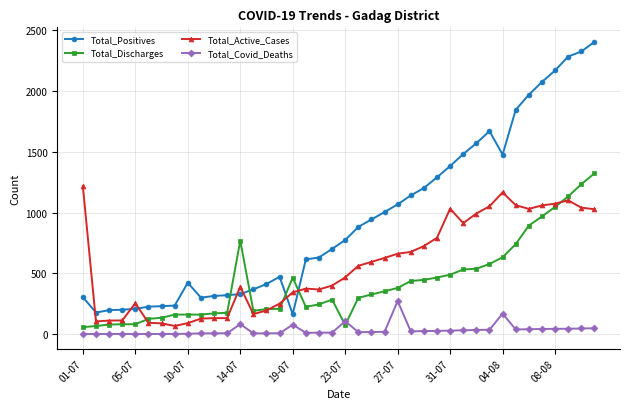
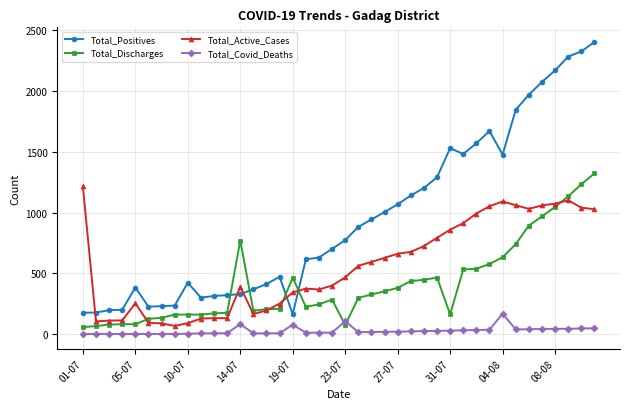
  {
    "Total_Positives": {
-     "01-07": 310,
-     "05-07": 210,
+     "01-07": 180,
+     "05-07": 390,
      "10-07": 420,
      "14-07": 330,
      "19-07": 170,
      "23-07": 770,
      "27-07": 1070,
-     "31-07": 1380,
+     "31-07": 1530,
      "04-08": 1480,
      "08-08": 2170
    },
    "Total_Discharges": {
      "01-07": 60,
      "05-07": 80,
      "10-07": 160,
      "14-07": 770,
      "19-07": 470,
      "23-07": 80,
      "27-07": 380,
-     "31-07": 490,
+     "31-07": 170,
      "04-08": 630,
      "08-08": 1050
    },
    "Total_Active_Cases": {
      "01-07": 1220,
      "05-07": 260,
      "10-07": 90,
      "14-07": 390,
      "19-07": 350,
      "23-07": 470,
      "27-07": 660,
-     "31-07": 1030,
-     "04-08": 1170,
+     "31-07": 860,
+     "04-08": 1090,
      "08-08": 1070
    },
    "Total_Covid_Deaths": {
      "01-07": 0,
      "05-07": 0,
      "10-07": 10,
      "14-07": 90,
      "19-07": 80,
      "23-07": 110,
-     "27-07": 270,
+     "27-07": 20,
      "31-07": 30,
      "04-08": 170,
      "08-08": 50
    }
  }
